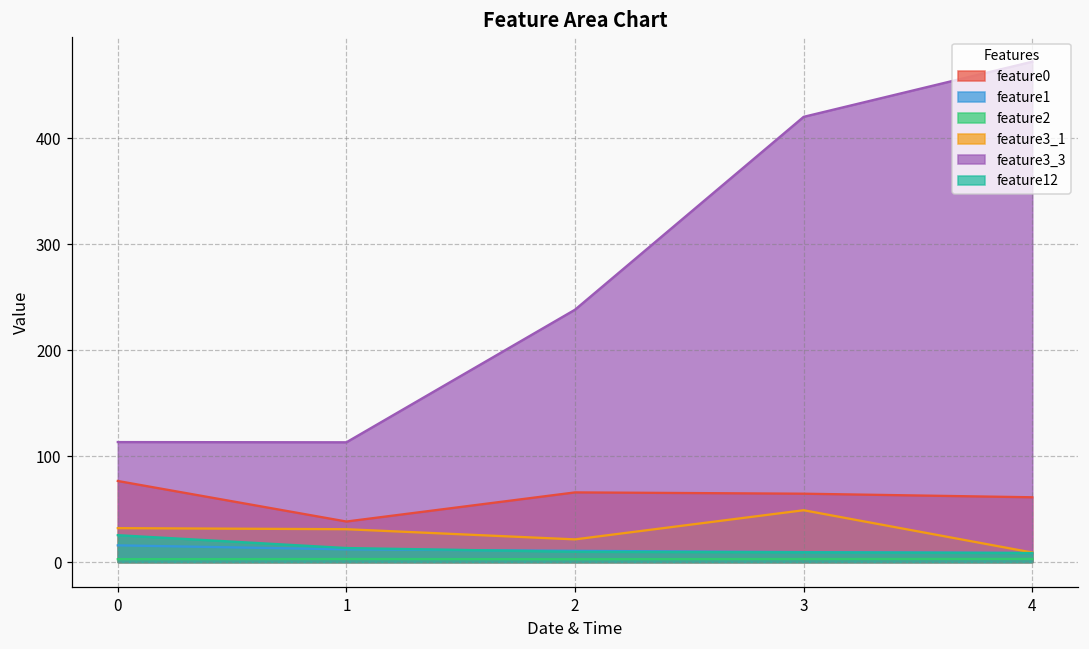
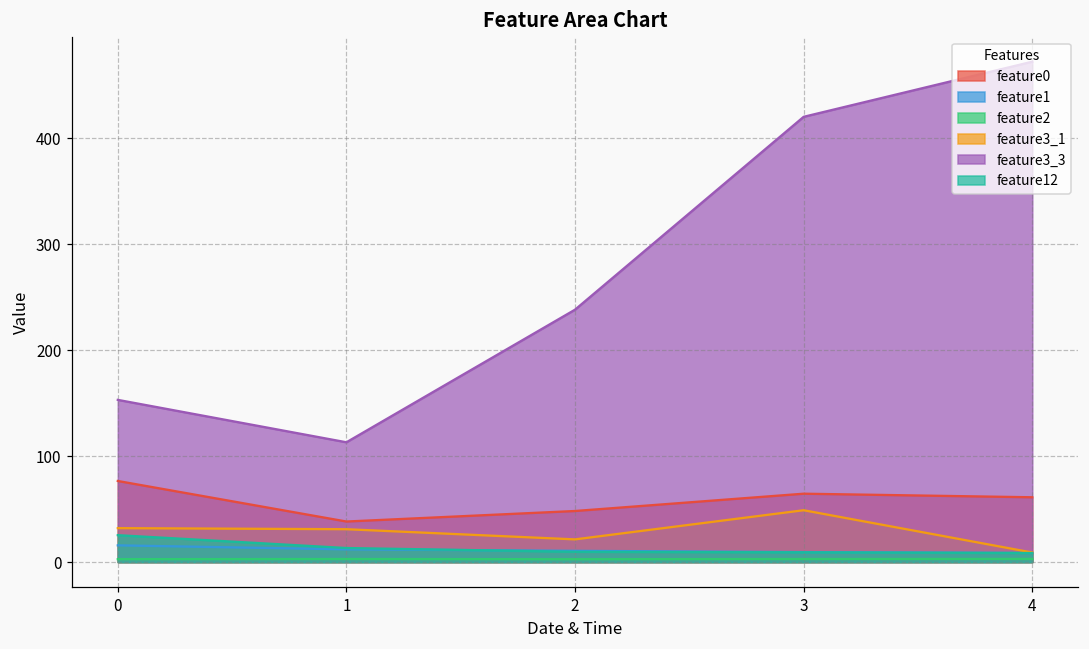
  {
    "feature0": {
      "0": 80,
      "1": 40,
-     "2": 70,
+     "2": 50,
      "3": 60,
      "4": 60
    },
    "feature1": {
      "0": 20
    },
    "feature3_1": {
      "0": 30,
      "1": 30,
      "2": 20,
      "3": 50
    },
    "feature3_3": {
-     "0": 110,
+     "0": 150,
      "1": 110,
      "2": 240,
      "3": 420
    }
  }
